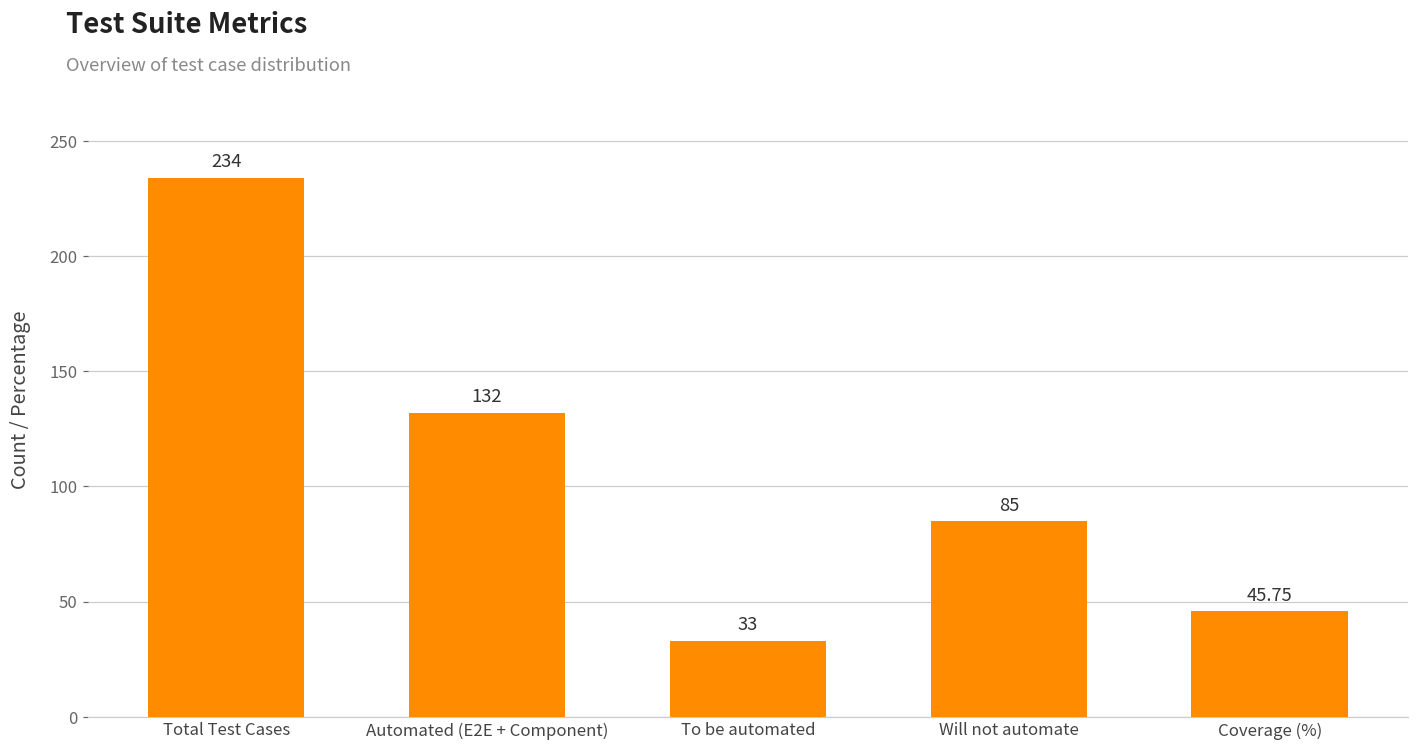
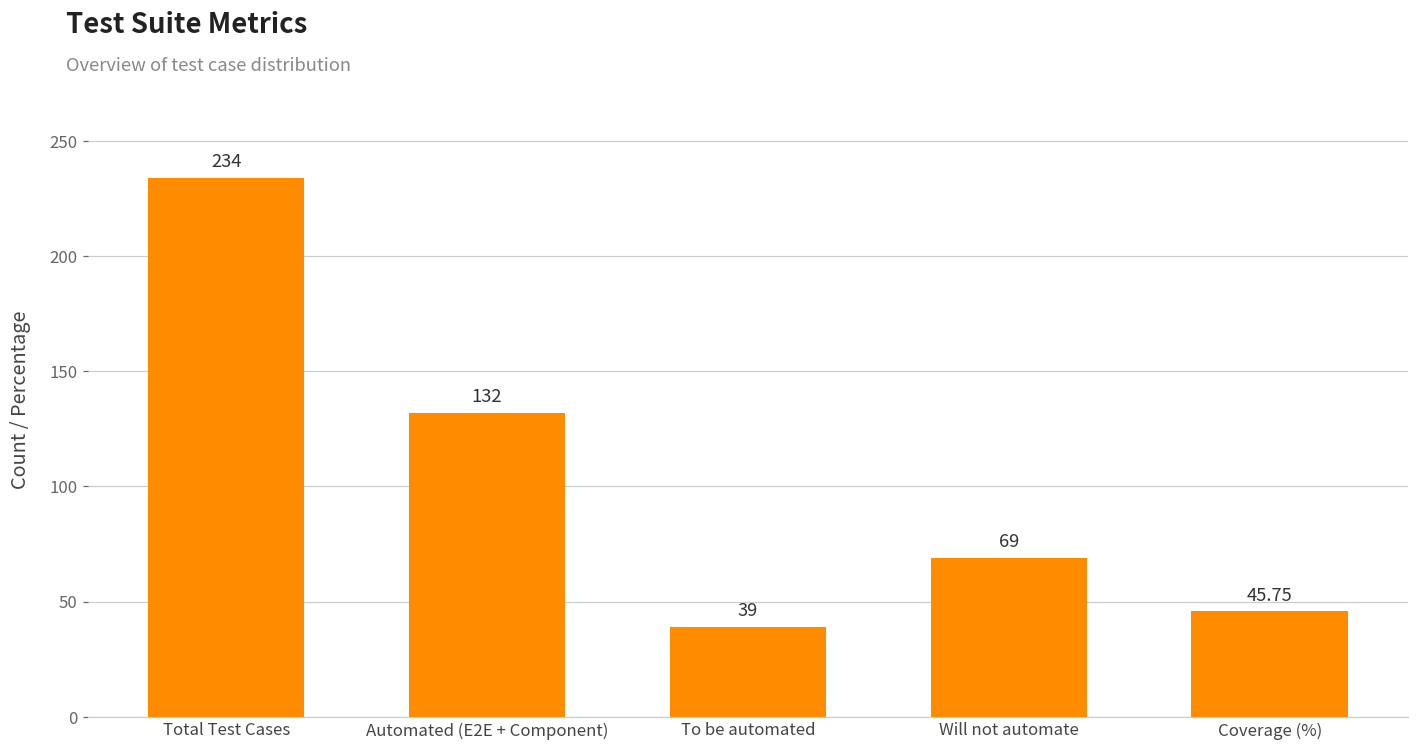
  {
    "Total Test Cases": 234,
    "Automated (E2E + Component)": 132,
-   "To be automated": 33,
-   "Will not automate": 85,
+   "To be automated": 39,
+   "Will not automate": 69,
    "Coverage (%)": 45.75
  }
